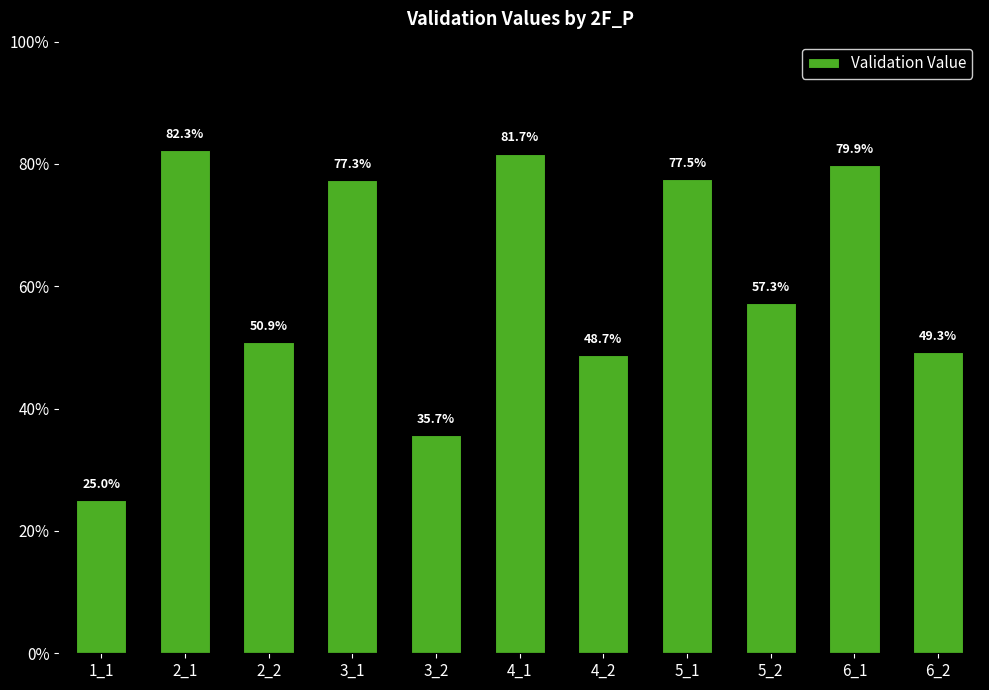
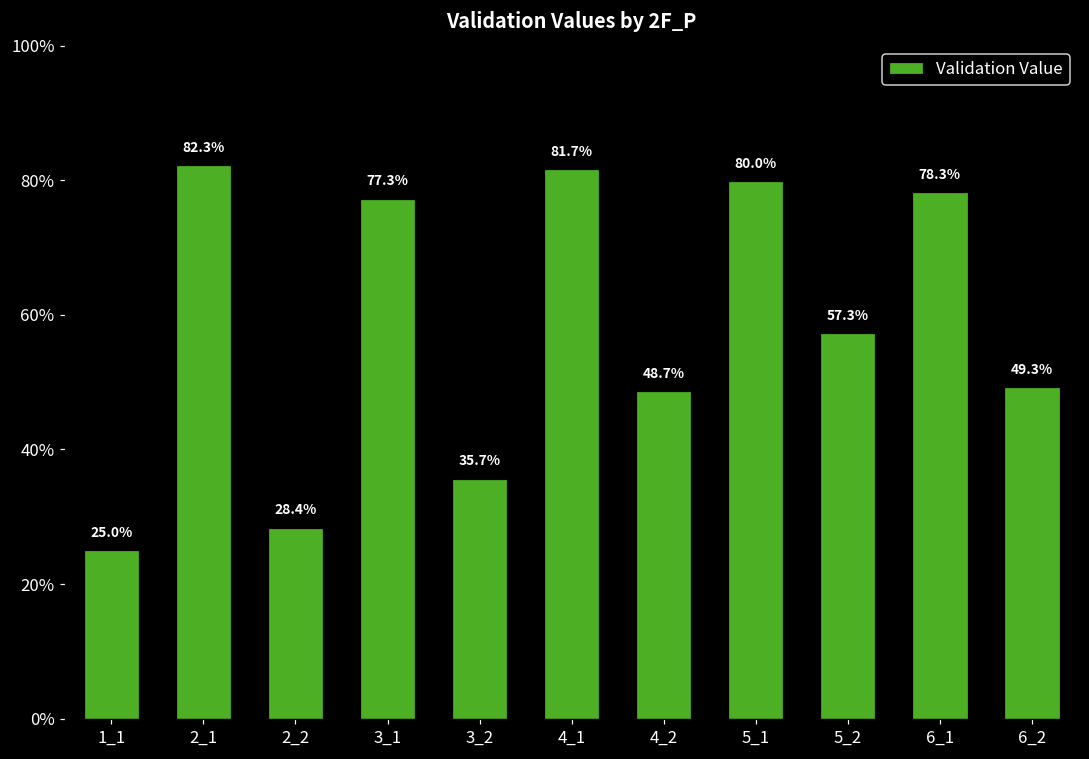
  {
    "1_1": "25.0%",
    "2_1": "82.3%",
-   "2_2": "50.9%",
+   "2_2": "28.4%",
    "3_1": "77.3%",
    "3_2": "35.7%",
    "4_1": "81.7%",
    "4_2": "48.7%",
-   "5_1": "77.5%",
+   "5_1": "80.0%",
    "5_2": "57.3%",
-   "6_1": "79.9%",
+   "6_1": "78.3%",
    "6_2": "49.3%"
  }
